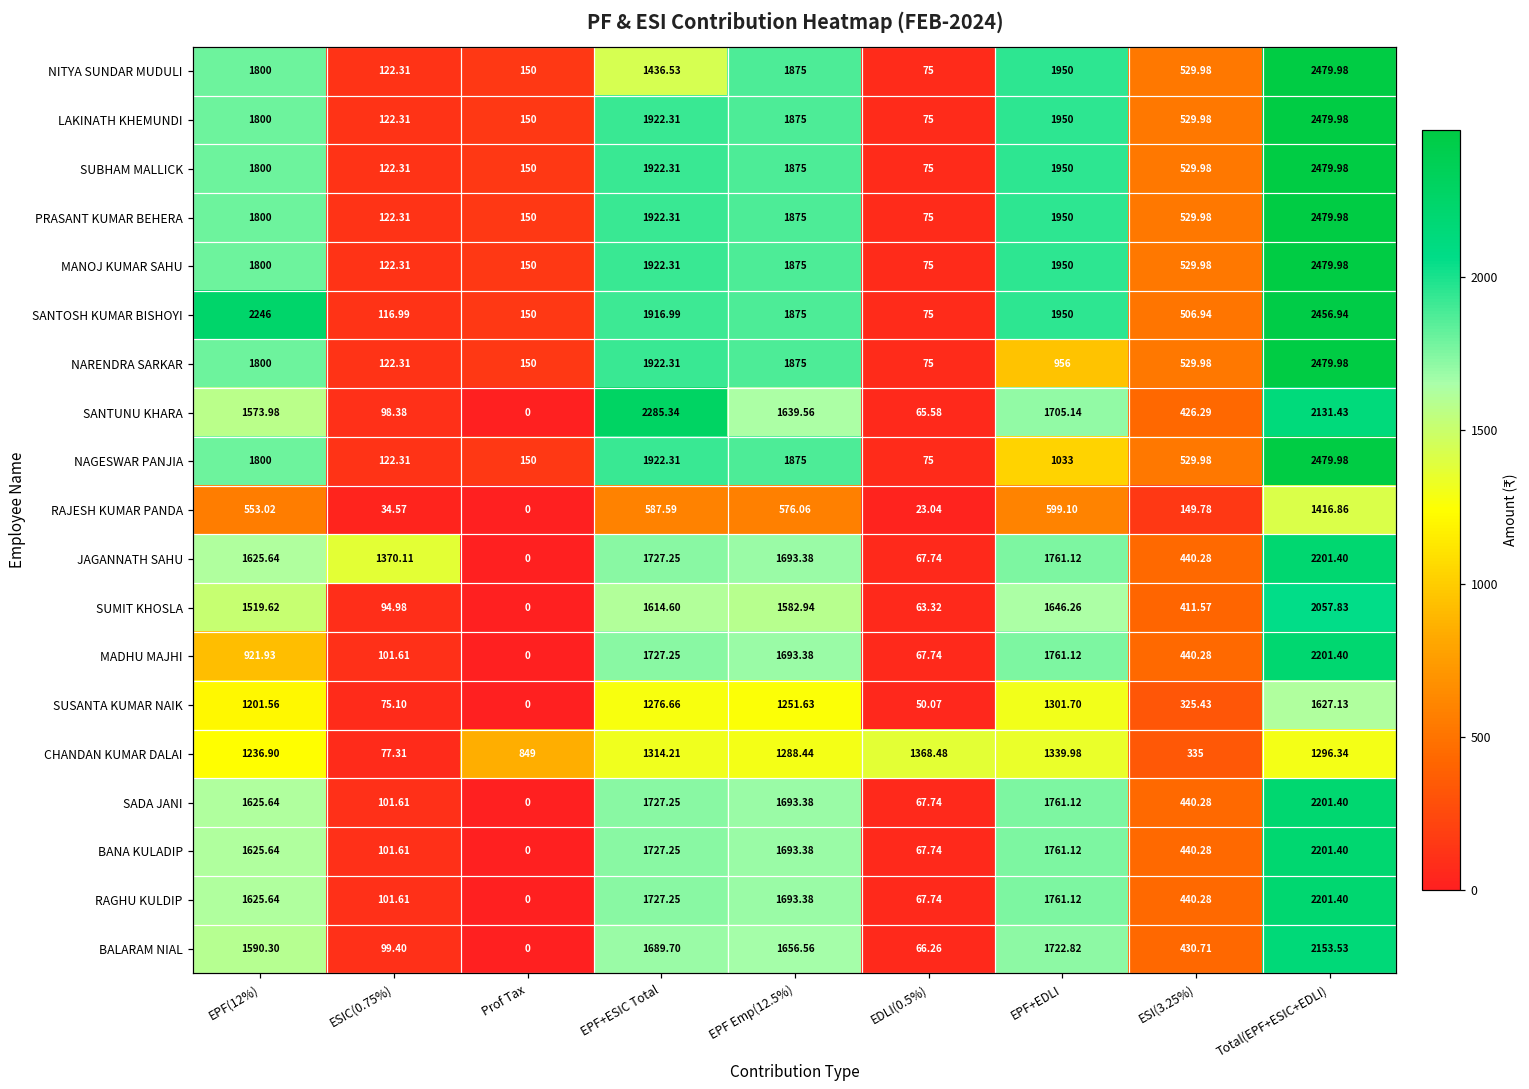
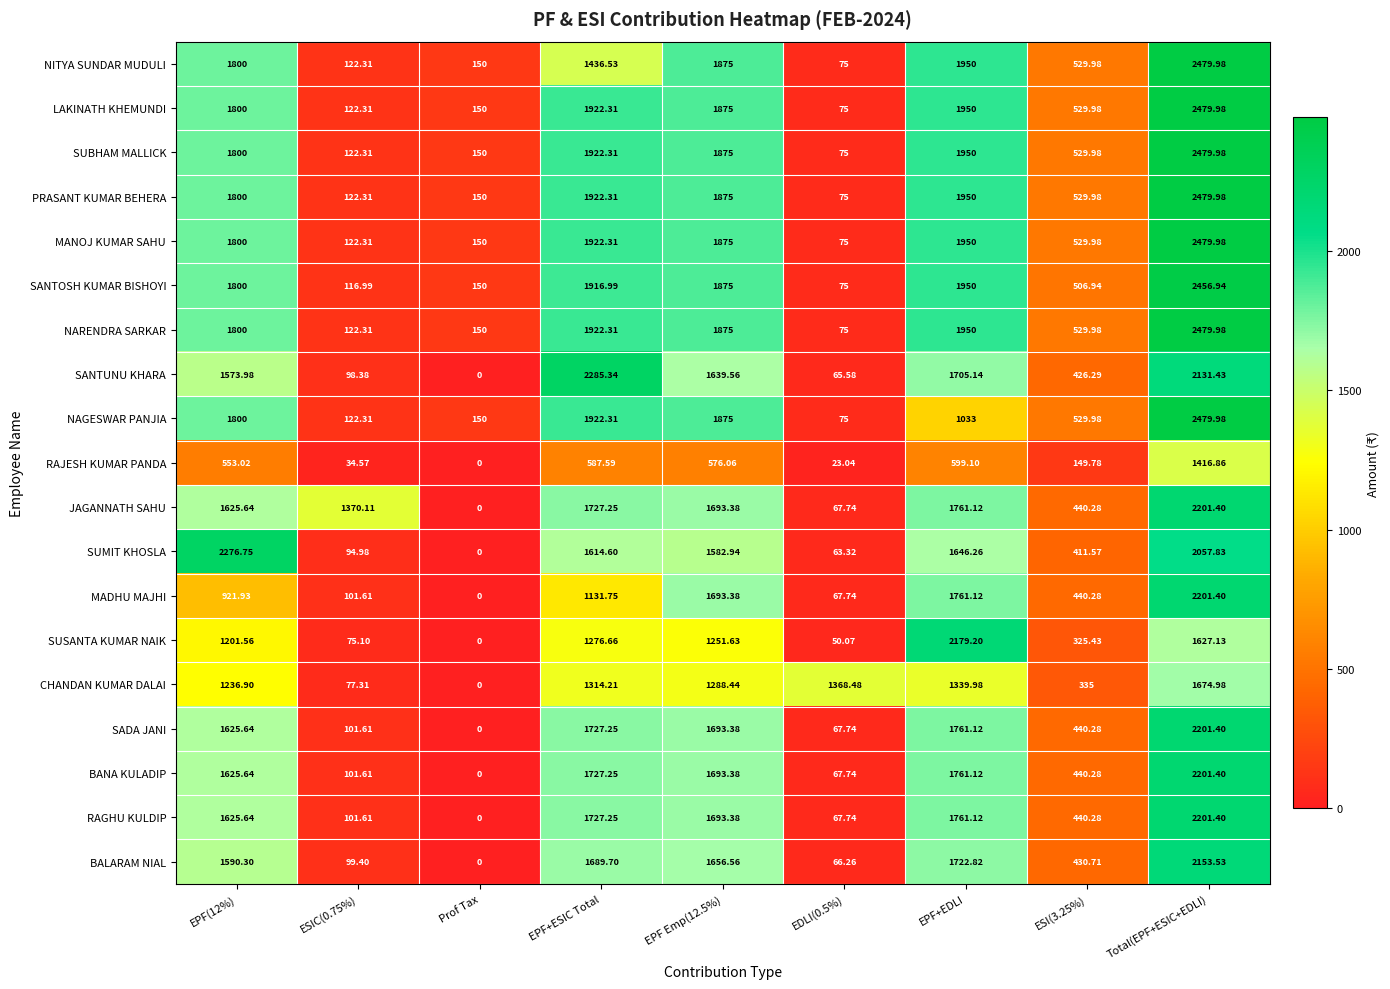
  {
    "NITYA SUNDAR MUDULI": {
      "EPF(12%)": 1800,
      "ESIC(0.75%)": 122.31,
      "Prof Tax": 150,
      "EPF+ESIC Total": 1436.53,
      "EPF Emp(12.5%)": 1875,
      "EDLI(0.5%)": 75,
      "EPF+EDLI": 1950,
      "ESI(3.25%)": 529.98,
      "Total(EPF+ESIC+EDLI)": 2479.98
    },
    "LAKINATH KHEMUNDI": {
      "EPF(12%)": 1800,
      "ESIC(0.75%)": 122.31,
      "Prof Tax": 150,
      "EPF+ESIC Total": 1922.31,
      "EPF Emp(12.5%)": 1875,
      "EDLI(0.5%)": 75,
      "EPF+EDLI": 1950,
      "ESI(3.25%)": 529.98,
      "Total(EPF+ESIC+EDLI)": 2479.98
    },
    "SUBHAM MALLICK": {
      "EPF(12%)": 1800,
      "ESIC(0.75%)": 122.31,
      "Prof Tax": 150,
      "EPF+ESIC Total": 1922.31,
      "EPF Emp(12.5%)": 1875,
      "EDLI(0.5%)": 75,
      "EPF+EDLI": 1950,
      "ESI(3.25%)": 529.98,
      "Total(EPF+ESIC+EDLI)": 2479.98
    },
    "PRASANT KUMAR BEHERA": {
      "EPF(12%)": 1800,
      "ESIC(0.75%)": 122.31,
      "Prof Tax": 150,
      "EPF+ESIC Total": 1922.31,
      "EPF Emp(12.5%)": 1875,
      "EDLI(0.5%)": 75,
      "EPF+EDLI": 1950,
      "ESI(3.25%)": 529.98,
      "Total(EPF+ESIC+EDLI)": 2479.98
    },
    "MANOJ KUMAR SAHU": {
      "EPF(12%)": 1800,
      "ESIC(0.75%)": 122.31,
      "Prof Tax": 150,
      "EPF+ESIC Total": 1922.31,
      "EPF Emp(12.5%)": 1875,
      "EDLI(0.5%)": 75,
      "EPF+EDLI": 1950,
      "ESI(3.25%)": 529.98,
      "Total(EPF+ESIC+EDLI)": 2479.98
    },
    "SANTOSH KUMAR BISHOYI": {
-     "EPF(12%)": 2246,
+     "EPF(12%)": 1800,
      "ESIC(0.75%)": 116.99,
      "Prof Tax": 150,
      "EPF+ESIC Total": 1916.99,
      "EPF Emp(12.5%)": 1875,
      "EDLI(0.5%)": 75,
      "EPF+EDLI": 1950,
      "ESI(3.25%)": 506.94,
      "Total(EPF+ESIC+EDLI)": 2456.94
    },
    "NARENDRA SARKAR": {
      "EPF(12%)": 1800,
      "ESIC(0.75%)": 122.31,
      "Prof Tax": 150,
      "EPF+ESIC Total": 1922.31,
      "EPF Emp(12.5%)": 1875,
      "EDLI(0.5%)": 75,
-     "EPF+EDLI": 956,
+     "EPF+EDLI": 1950,
      "ESI(3.25%)": 529.98,
      "Total(EPF+ESIC+EDLI)": 2479.98
    },
    "SANTUNU KHARA": {
      "EPF(12%)": 1573.98,
      "ESIC(0.75%)": 98.38,
      "Prof Tax": 0,
      "EPF+ESIC Total": 2285.34,
      "EPF Emp(12.5%)": 1639.56,
      "EDLI(0.5%)": 65.58,
      "EPF+EDLI": 1705.14,
      "ESI(3.25%)": 426.29,
      "Total(EPF+ESIC+EDLI)": 2131.43
    },
    "NAGESWAR PANJIA": {
      "EPF(12%)": 1800,
      "ESIC(0.75%)": 122.31,
      "Prof Tax": 150,
      "EPF+ESIC Total": 1922.31,
      "EPF Emp(12.5%)": 1875,
      "EDLI(0.5%)": 75,
      "EPF+EDLI": 1033,
      "ESI(3.25%)": 529.98,
      "Total(EPF+ESIC+EDLI)": 2479.98
    },
    "RAJESH KUMAR PANDA": {
      "EPF(12%)": 553.02,
      "ESIC(0.75%)": 34.57,
      "Prof Tax": 0,
      "EPF+ESIC Total": 587.59,
      "EPF Emp(12.5%)": 576.06,
      "EDLI(0.5%)": 23.04,
      "EPF+EDLI": 599.10,
      "ESI(3.25%)": 149.78,
      "Total(EPF+ESIC+EDLI)": 1416.86
    },
    "JAGANNATH SAHU": {
      "EPF(12%)": 1625.64,
      "ESIC(0.75%)": 1370.11,
      "Prof Tax": 0,
      "EPF+ESIC Total": 1727.25,
      "EPF Emp(12.5%)": 1693.38,
      "EDLI(0.5%)": 67.74,
      "EPF+EDLI": 1761.12,
      "ESI(3.25%)": 440.28,
      "Total(EPF+ESIC+EDLI)": 2201.40
    },
    "SUMIT KHOSLA": {
-     "EPF(12%)": 1519.62,
+     "EPF(12%)": 2276.75,
      "ESIC(0.75%)": 94.98,
      "Prof Tax": 0,
      "EPF+ESIC Total": 1614.60,
      "EPF Emp(12.5%)": 1582.94,
      "EDLI(0.5%)": 63.32,
      "EPF+EDLI": 1646.26,
      "ESI(3.25%)": 411.57,
      "Total(EPF+ESIC+EDLI)": 2057.83
    },
    "MADHU MAJHI": {
      "EPF(12%)": 921.93,
      "ESIC(0.75%)": 101.61,
      "Prof Tax": 0,
-     "EPF+ESIC Total": 1727.25,
+     "EPF+ESIC Total": 1131.75,
      "EPF Emp(12.5%)": 1693.38,
      "EDLI(0.5%)": 67.74,
      "EPF+EDLI": 1761.12,
      "ESI(3.25%)": 440.28,
      "Total(EPF+ESIC+EDLI)": 2201.40
    },
    "SUSANTA KUMAR NAIK": {
      "EPF(12%)": 1201.56,
      "ESIC(0.75%)": 75.10,
      "Prof Tax": 0,
      "EPF+ESIC Total": 1276.66,
      "EPF Emp(12.5%)": 1251.63,
      "EDLI(0.5%)": 50.07,
-     "EPF+EDLI": 1301.70,
+     "EPF+EDLI": 2179.20,
      "ESI(3.25%)": 325.43,
      "Total(EPF+ESIC+EDLI)": 1627.13
    },
    "CHANDAN KUMAR DALAI": {
      "EPF(12%)": 1236.90,
      "ESIC(0.75%)": 77.31,
-     "Prof Tax": 849,
+     "Prof Tax": 0,
      "EPF+ESIC Total": 1314.21,
      "EPF Emp(12.5%)": 1288.44,
      "EDLI(0.5%)": 1368.48,
      "EPF+EDLI": 1339.98,
      "ESI(3.25%)": 335,
-     "Total(EPF+ESIC+EDLI)": 1296.34
+     "Total(EPF+ESIC+EDLI)": 1674.98
    },
    "SADA JANI": {
      "EPF(12%)": 1625.64,
      "ESIC(0.75%)": 101.61,
      "Prof Tax": 0,
      "EPF+ESIC Total": 1727.25,
      "EPF Emp(12.5%)": 1693.38,
      "EDLI(0.5%)": 67.74,
      "EPF+EDLI": 1761.12,
      "ESI(3.25%)": 440.28,
      "Total(EPF+ESIC+EDLI)": 2201.40
    },
    "BANA KULADIP": {
      "EPF(12%)": 1625.64,
      "ESIC(0.75%)": 101.61,
      "Prof Tax": 0,
      "EPF+ESIC Total": 1727.25,
      "EPF Emp(12.5%)": 1693.38,
      "EDLI(0.5%)": 67.74,
      "EPF+EDLI": 1761.12,
      "ESI(3.25%)": 440.28,
      "Total(EPF+ESIC+EDLI)": 2201.40
    },
    "RAGHU KULDIP": {
      "EPF(12%)": 1625.64,
      "ESIC(0.75%)": 101.61,
      "Prof Tax": 0,
      "EPF+ESIC Total": 1727.25,
      "EPF Emp(12.5%)": 1693.38,
      "EDLI(0.5%)": 67.74,
      "EPF+EDLI": 1761.12,
      "ESI(3.25%)": 440.28,
      "Total(EPF+ESIC+EDLI)": 2201.40
    },
    "BALARAM NIAL": {
      "EPF(12%)": 1590.30,
      "ESIC(0.75%)": 99.40,
      "Prof Tax": 0,
      "EPF+ESIC Total": 1689.70,
      "EPF Emp(12.5%)": 1656.56,
      "EDLI(0.5%)": 66.26,
      "EPF+EDLI": 1722.82,
      "ESI(3.25%)": 430.71,
      "Total(EPF+ESIC+EDLI)": 2153.53
    }
  }
